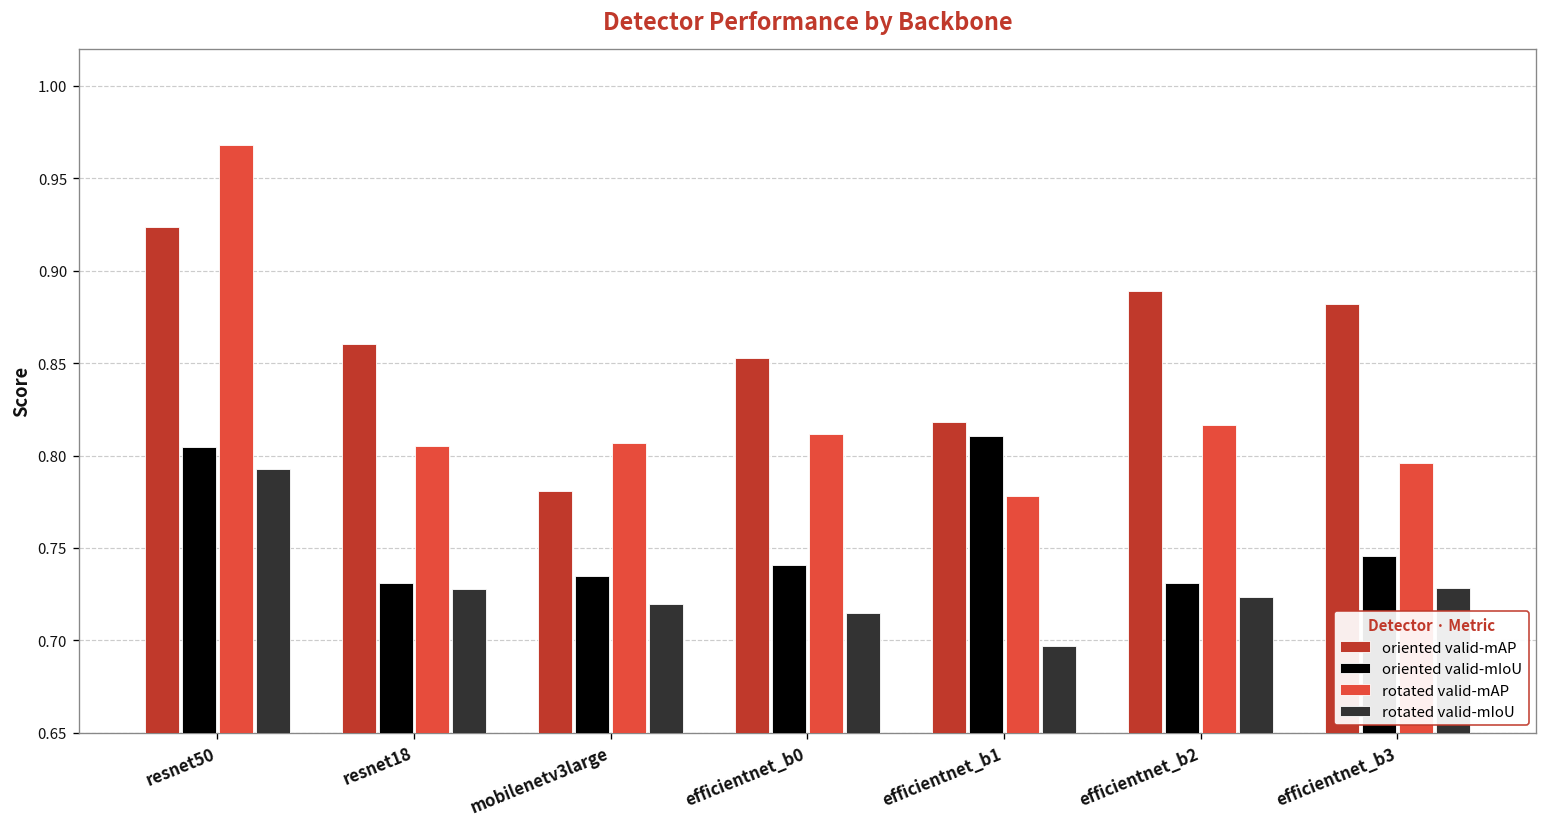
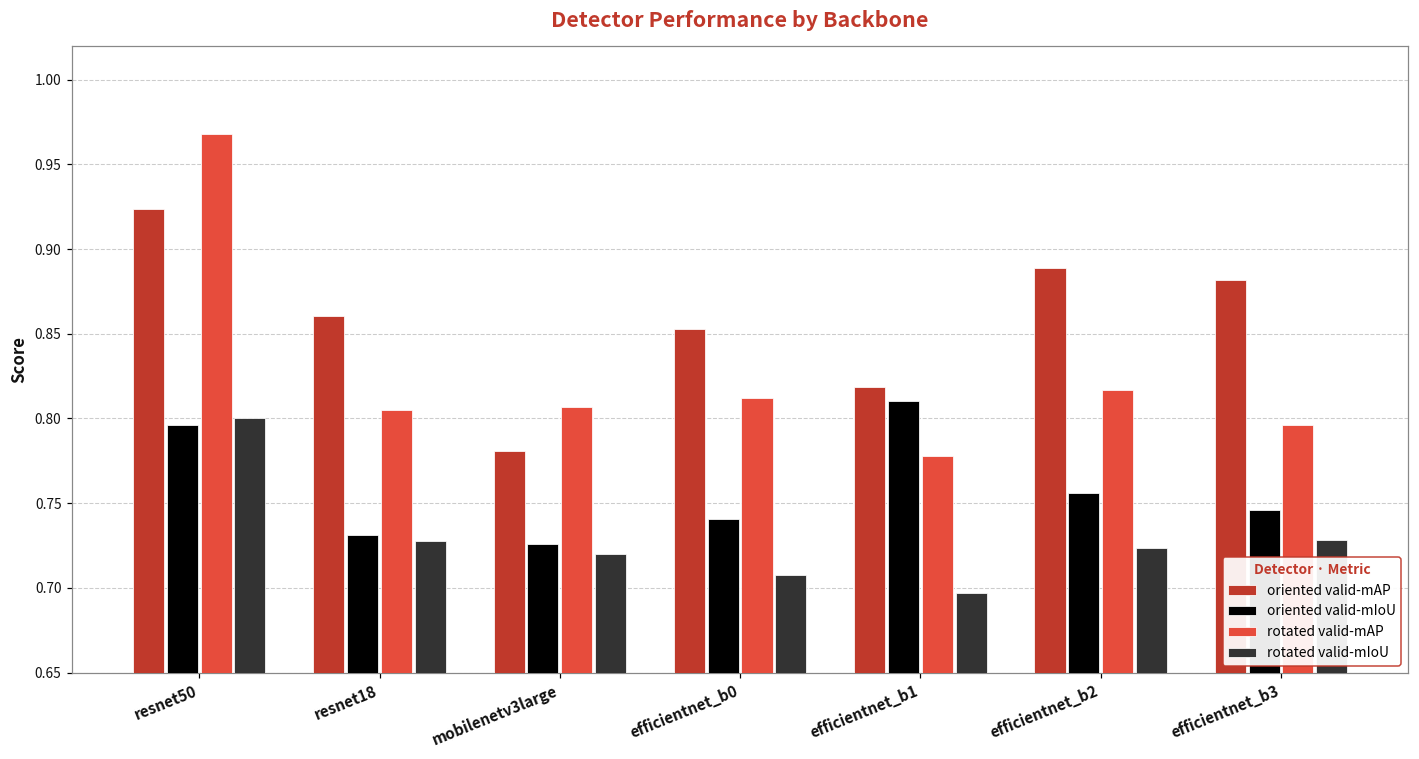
  {
    "oriented valid-mIoU": {
-     "resnet50": 0.805,
+     "resnet50": 0.796,
      "resnet18": 0.731,
-     "mobilenetv3large": 0.735,
+     "mobilenetv3large": 0.726,
      "efficientnet_b0": 0.741,
      "efficientnet_b1": 0.810,
-     "efficientnet_b2": 0.731,
+     "efficientnet_b2": 0.756,
      "efficientnet_b3": 0.746
    },
    "rotated valid-mIoU": {
-     "resnet50": 0.793,
+     "resnet50": 0.800,
      "resnet18": 0.728,
      "mobilenetv3large": 0.720,
-     "efficientnet_b0": 0.715,
+     "efficientnet_b0": 0.708,
      "efficientnet_b1": 0.697,
      "efficientnet_b2": 0.724,
      "efficientnet_b3": 0.728
    }
  }
